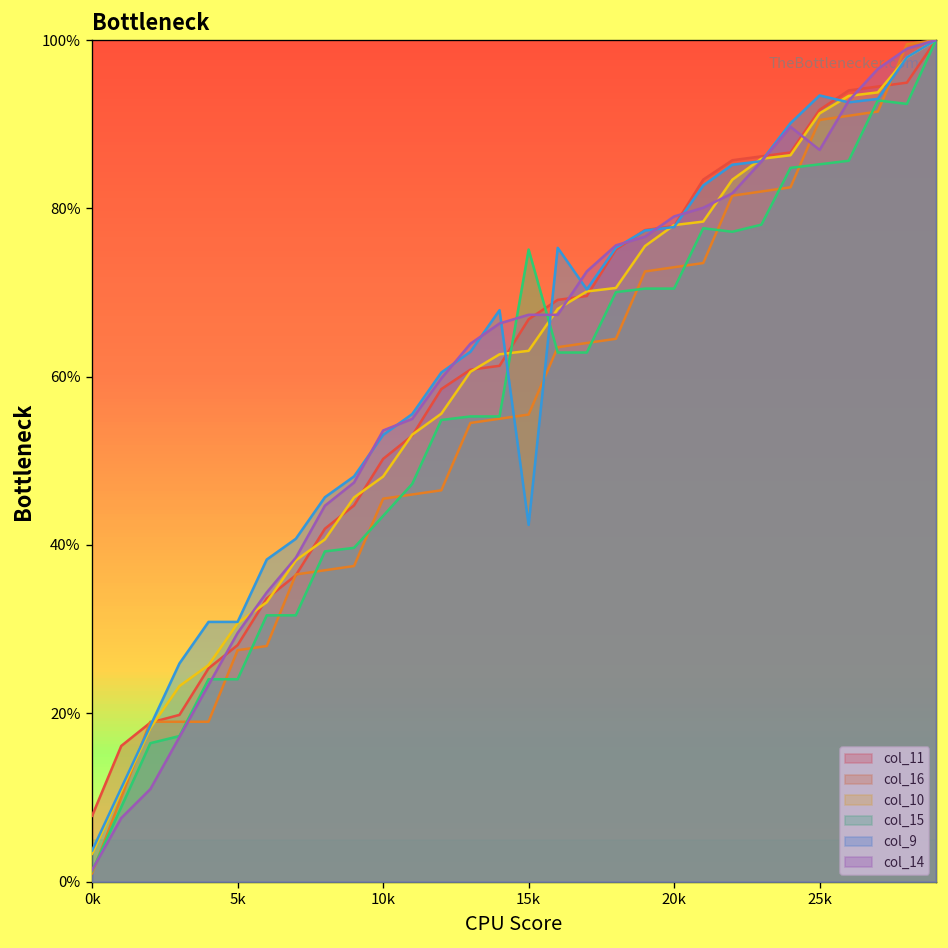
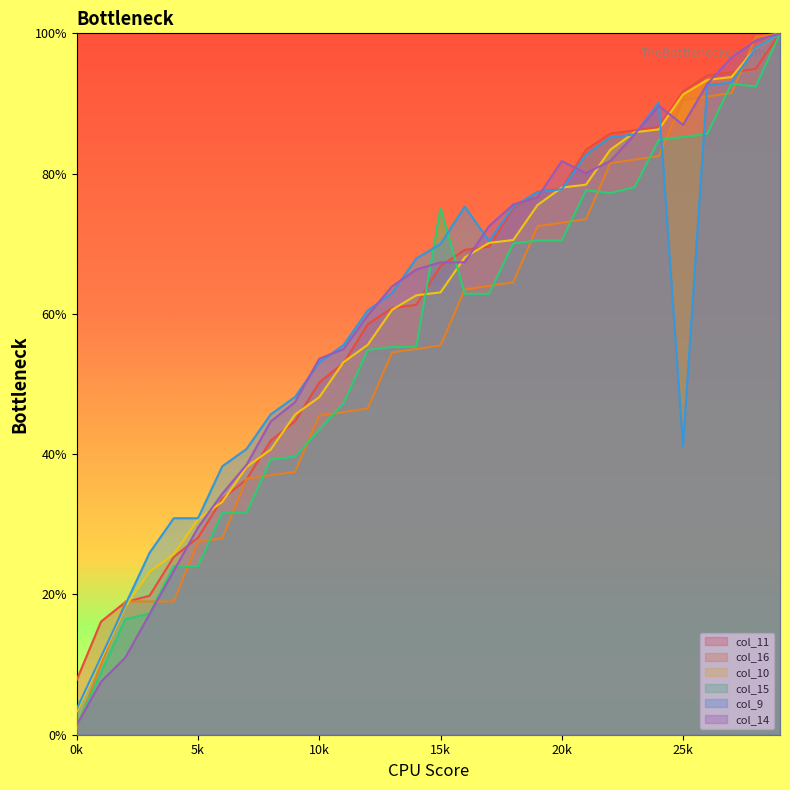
  {
    "col_15": {
      "5k": "24%",
      "10k": "43%",
      "15k": "75%",
      "20k": "70%",
      "25k": "85%"
    },
    "col_9": {
      "10k": "53%",
-     "15k": "42%",
-     "25k": "93%"
+     "15k": "70%",
+     "25k": "41%"
    },
    "col_14": {
      "5k": "30%",
      "10k": "54%",
      "15k": "67%",
-     "20k": "79%",
+     "20k": "82%",
      "25k": "87%"
    }
  }
